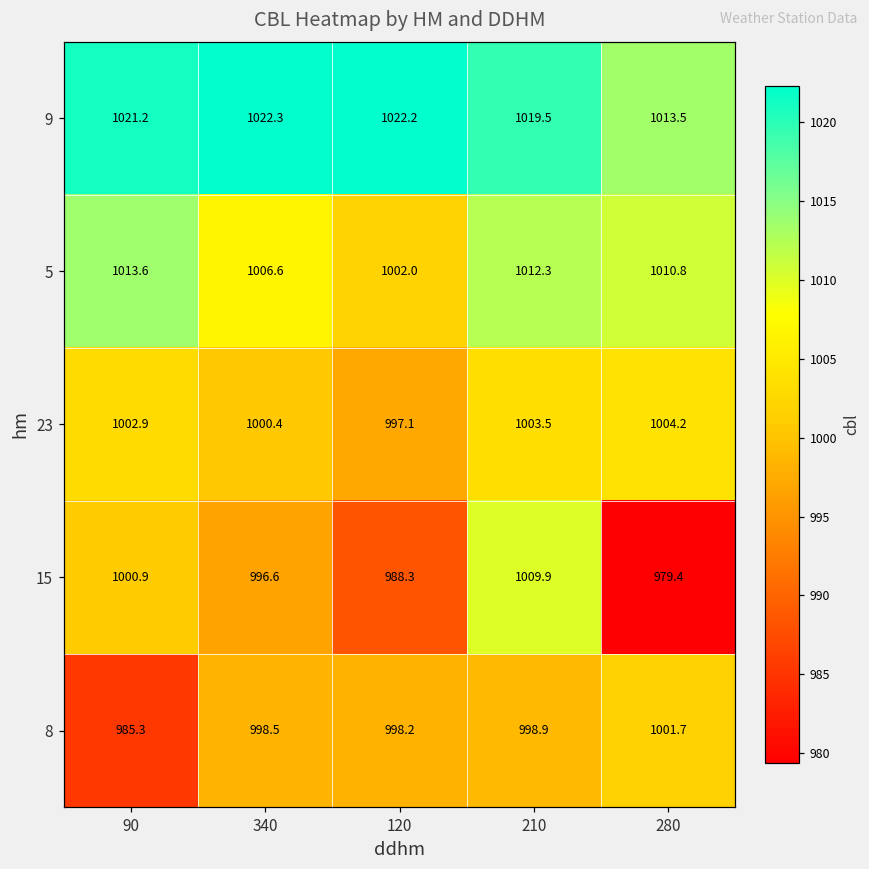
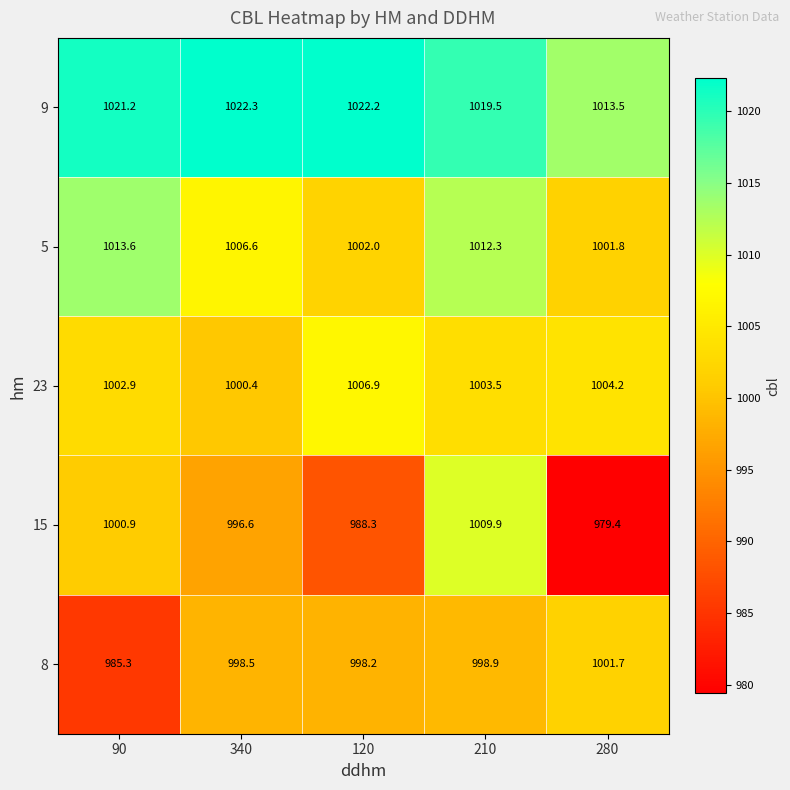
  {
    "9": {
      "90": 1021.2,
      "340": 1022.3,
      "120": 1022.2,
      "210": 1019.5,
      "280": 1013.5
    },
    "5": {
      "90": 1013.6,
      "340": 1006.6,
      "120": 1002.0,
      "210": 1012.3,
-     "280": 1010.8
+     "280": 1001.8
    },
    "23": {
      "90": 1002.9,
      "340": 1000.4,
-     "120": 997.1,
+     "120": 1006.9,
      "210": 1003.5,
      "280": 1004.2
    },
    "15": {
      "90": 1000.9,
      "340": 996.6,
      "120": 988.3,
      "210": 1009.9,
      "280": 979.4
    },
    "8": {
      "90": 985.3,
      "340": 998.5,
      "120": 998.2,
      "210": 998.9,
      "280": 1001.7
    }
  }
